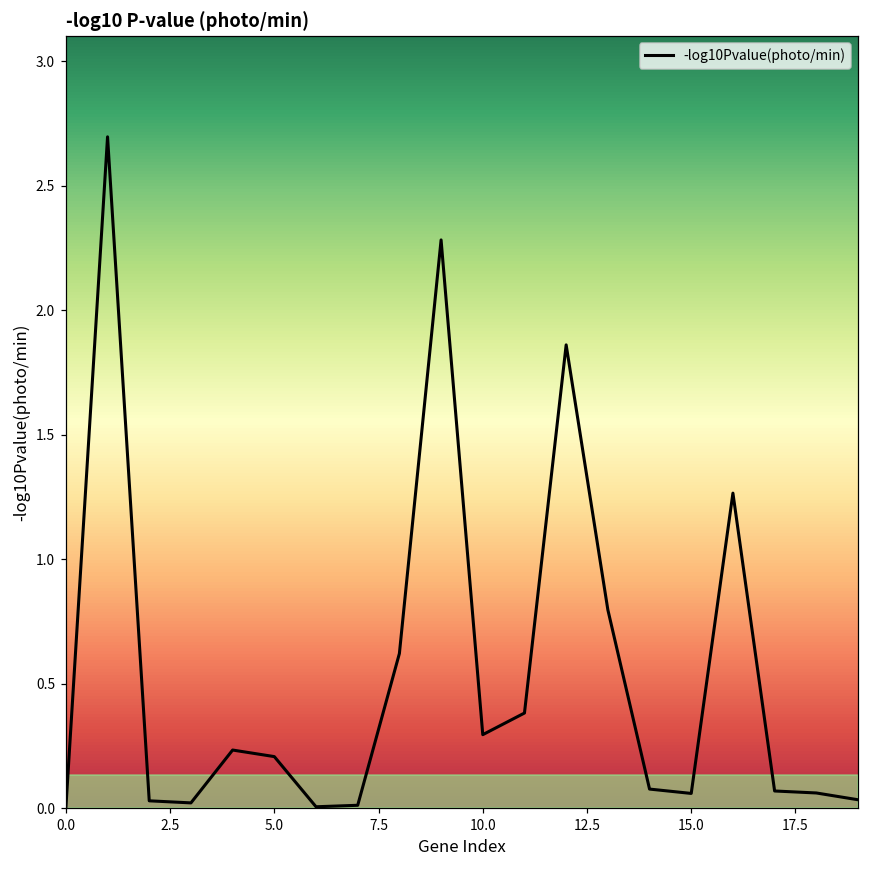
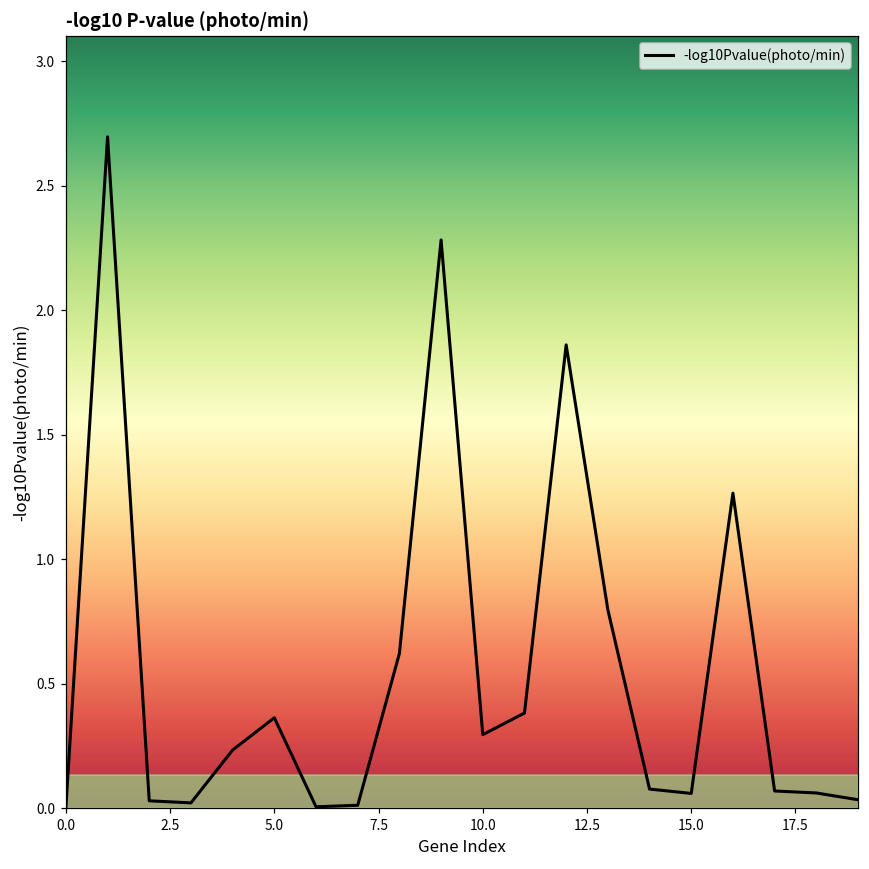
  {
-   "5.0": 0.21,
+   "5.0": 0.36,
    "10.0": 0.30
  }
